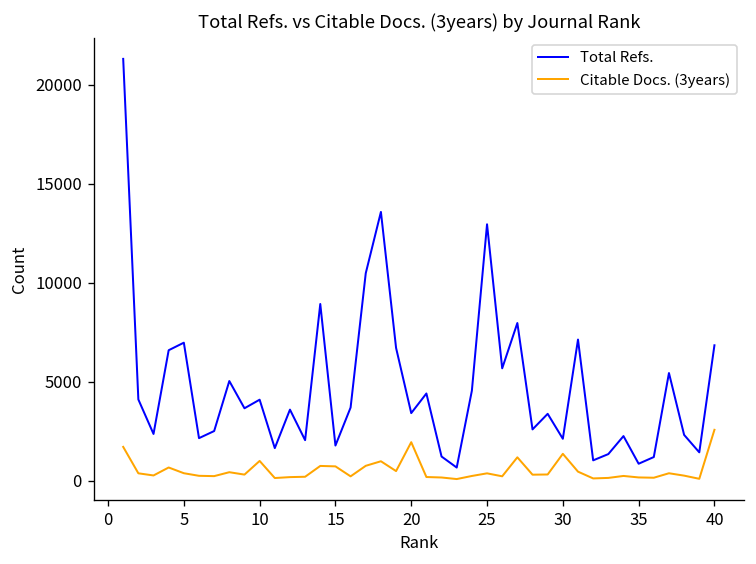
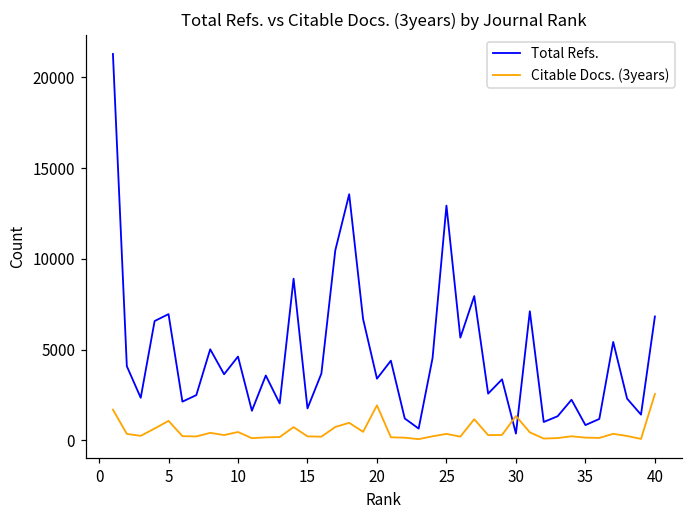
  {
    "Total Refs.": {
      "5": 7000,
-     "10": 4100,
+     "10": 4600,
      "15": 1800,
      "20": 3400,
      "25": 12900,
-     "30": 2100,
+     "30": 400,
      "35": 800,
      "40": 6800
    },
    "Citable Docs. (3years)": {
-     "5": 400,
-     "10": 1000,
-     "15": 700,
+     "5": 1100,
+     "10": 500,
+     "15": 200,
      "20": 1900,
      "25": 400,
      "30": 1300,
      "35": 200,
      "40": 2600
    }
  }
